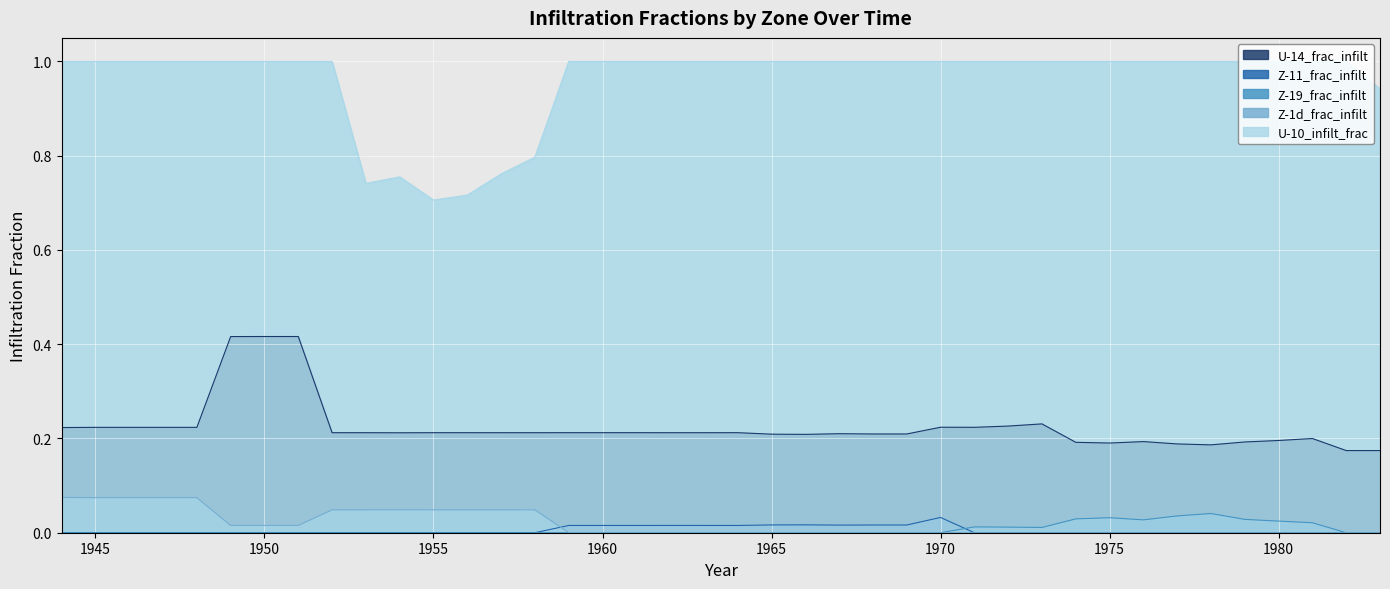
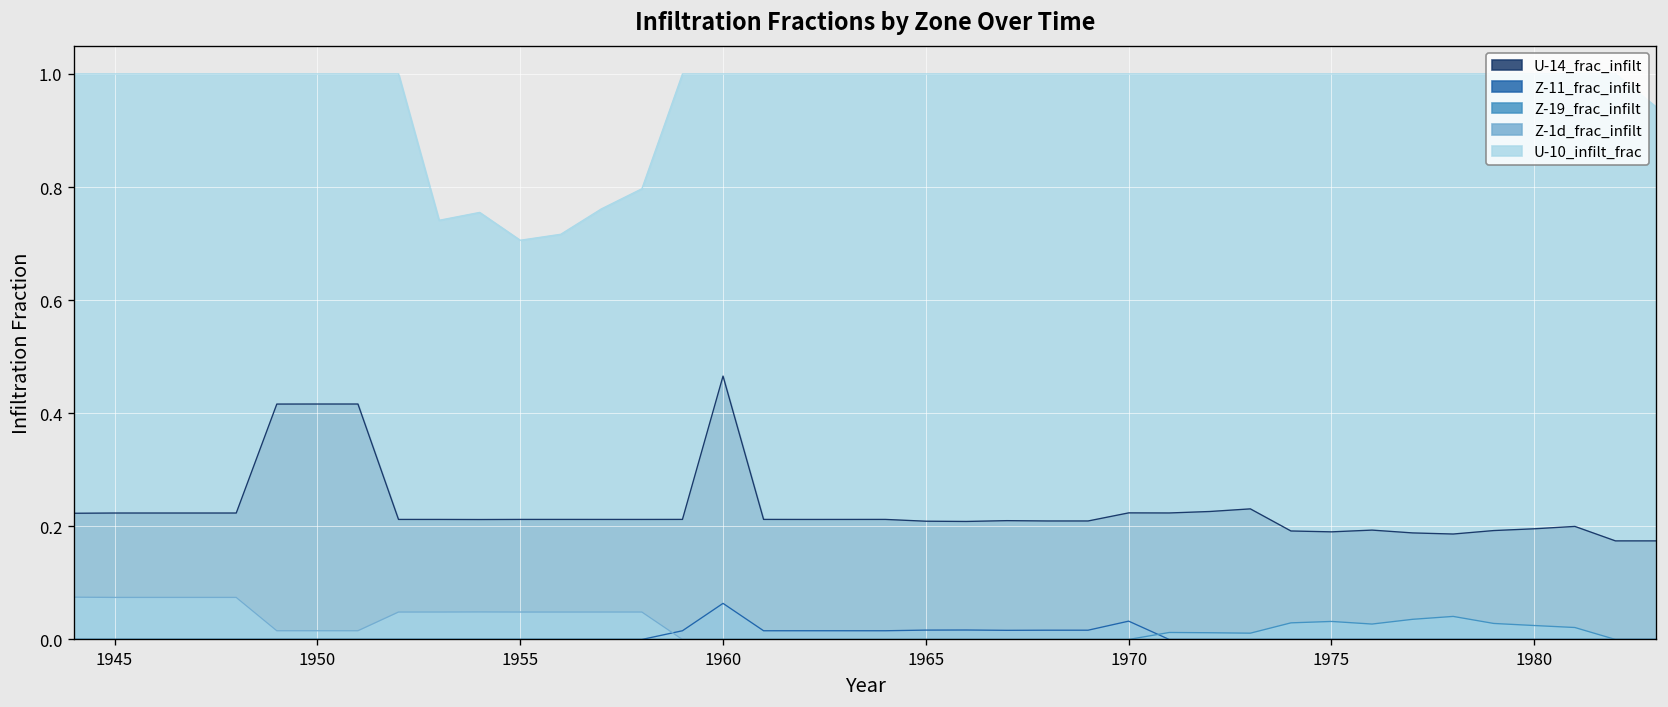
  {
    "U-14_frac_infilt": {
      "1945": 0.22,
      "1950": 0.42,
      "1955": 0.21,
-     "1960": 0.21,
+     "1960": 0.47,
      "1965": 0.21,
      "1970": 0.22,
      "1975": 0.19,
      "1980": 0.20
    },
    "Z-11_frac_infilt": {
-     "1960": 0.02,
+     "1960": 0.06,
      "1965": 0.02,
      "1970": 0.03
    },
    "U-10_infilt_frac": {
      "1945": 1.00,
      "1950": 1.00,
      "1955": 0.71,
      "1960": 1.00,
      "1965": 1.00,
      "1970": 1.00,
      "1975": 1.00
    }
  }
